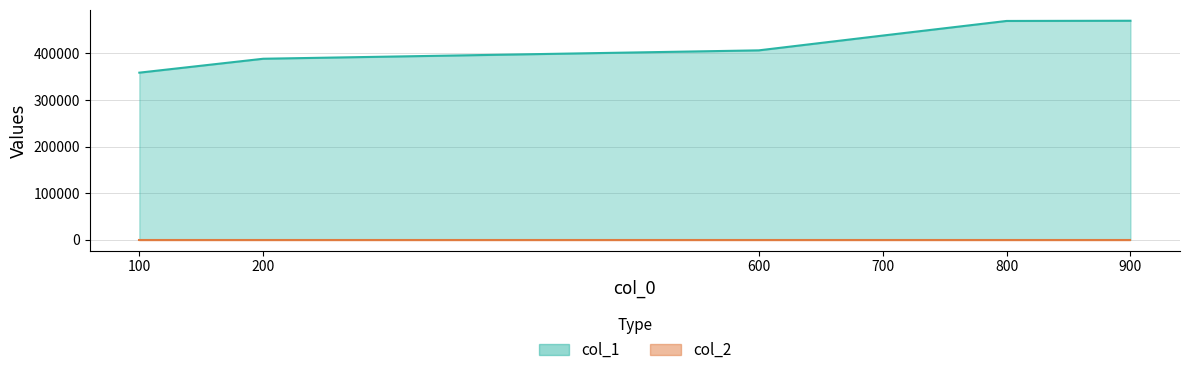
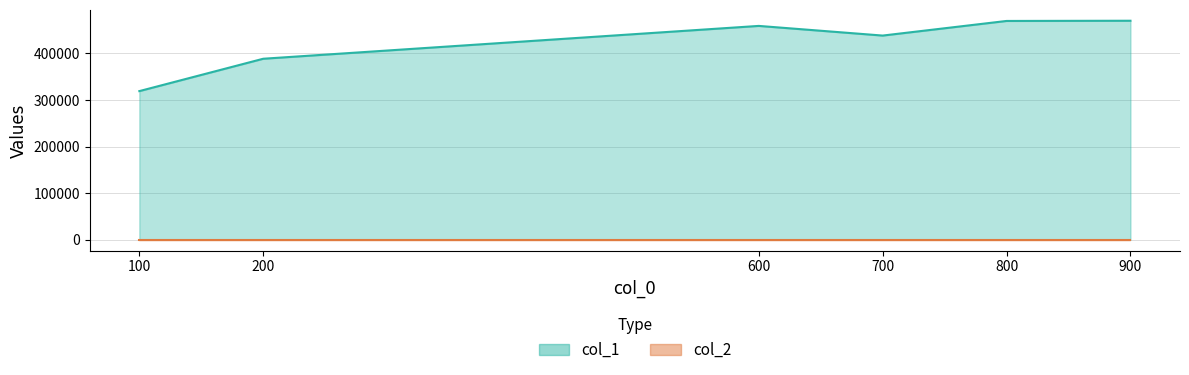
  {
    "col_1": {
-     "100": 360000,
+     "100": 320000,
      "200": 390000,
-     "600": 410000,
+     "600": 460000,
      "700": 440000,
      "800": 470000,
      "900": 470000
    },
    "col_2": {
      "100": 0,
      "200": 0,
      "600": 0,
      "700": 0,
      "800": 0,
      "900": 0
    }
  }
